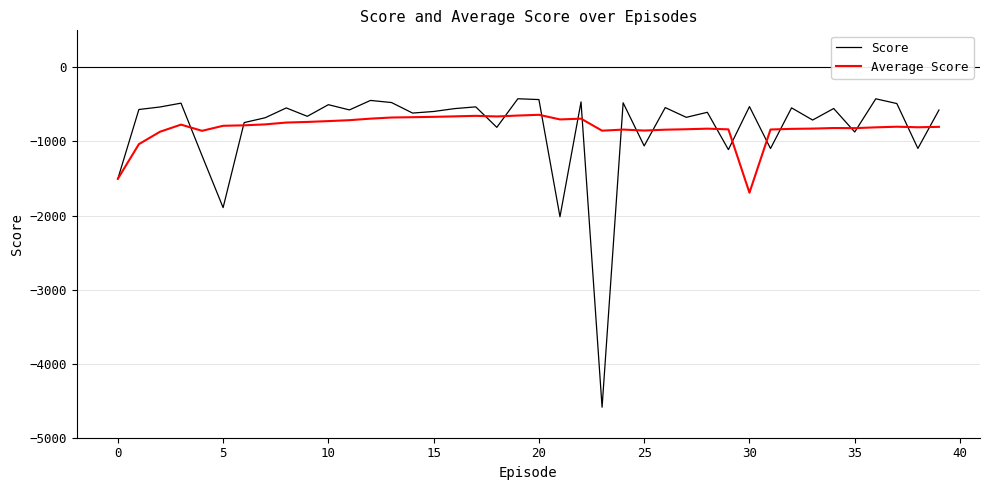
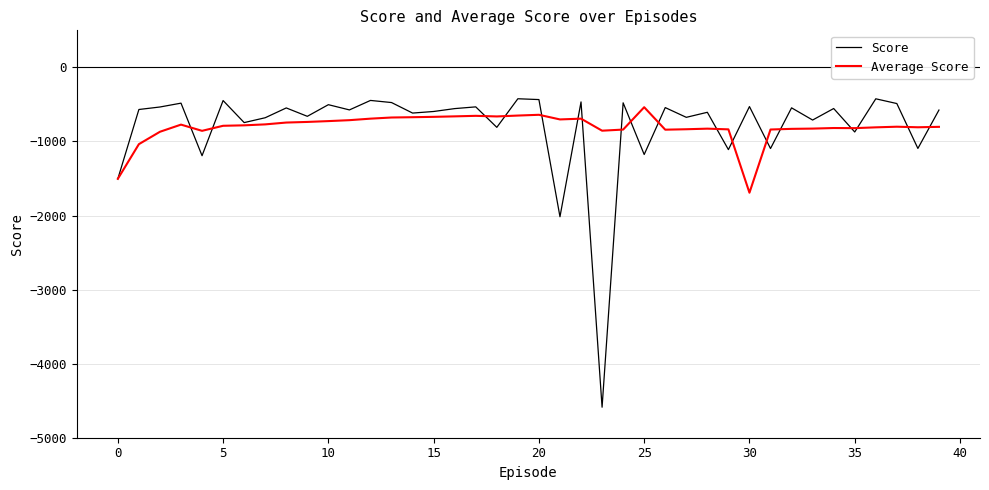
  {
    "Score": {
-     "5": -1900,
+     "5": -400,
      "10": -500,
      "15": -600,
      "20": -400,
-     "25": -1100,
+     "25": -1200,
      "30": -500,
      "35": -900
    },
    "Average Score": {
      "5": -800,
      "10": -700,
      "15": -700,
      "20": -600,
-     "25": -900,
+     "25": -500,
      "30": -1700,
      "35": -800
    }
  }
